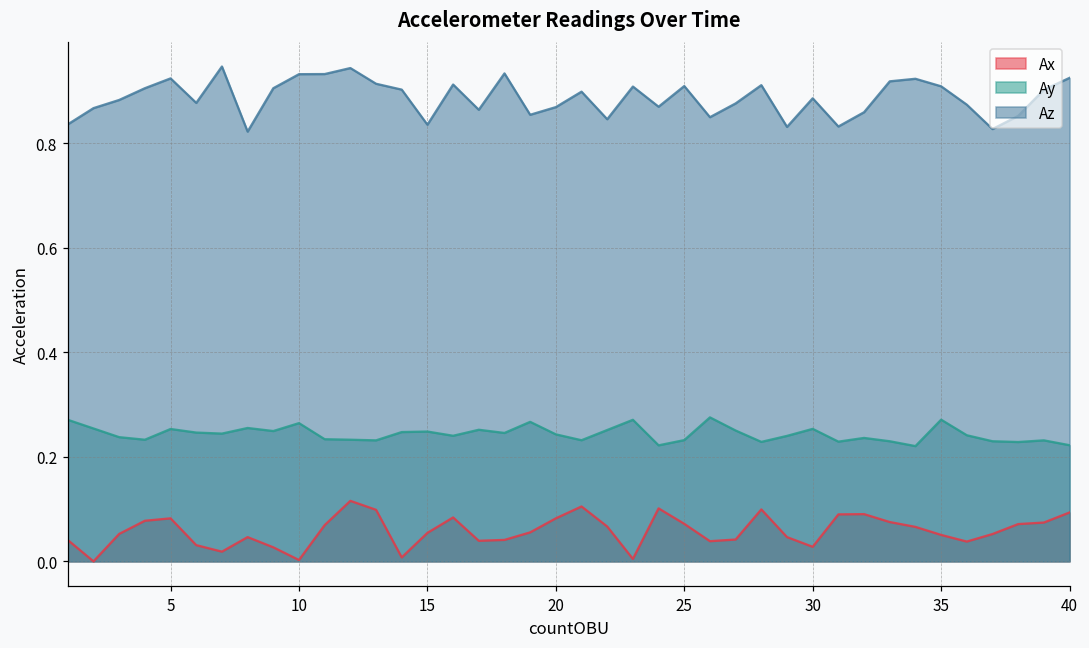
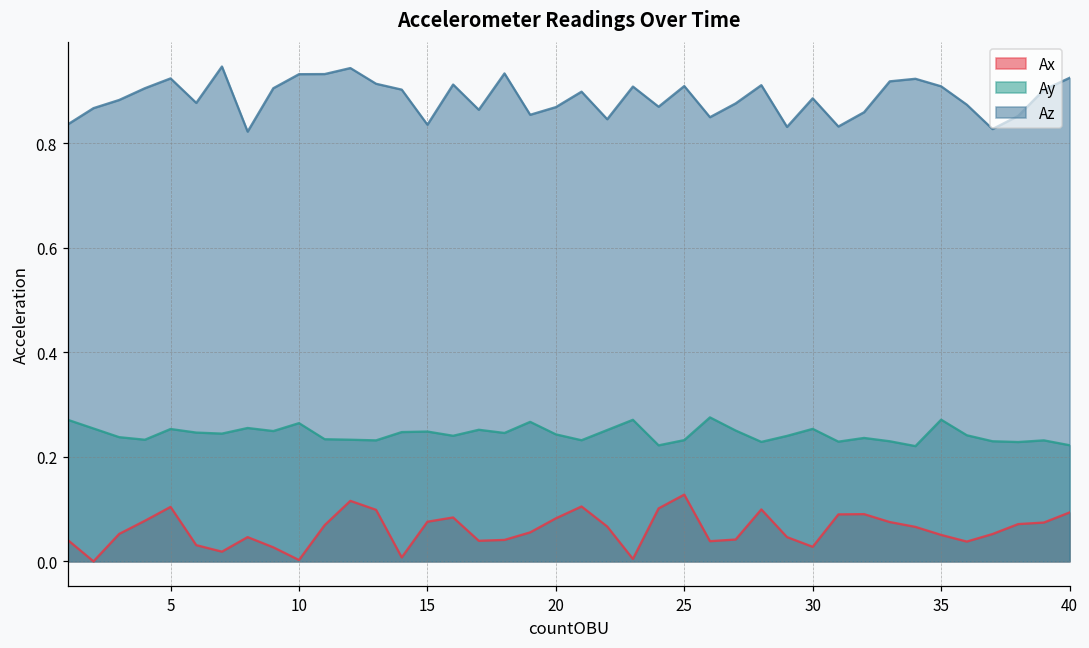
  {
    "Ax": {
-     "5": 0.08,
+     "5": 0.10,
      "10": 0.00,
-     "15": 0.05,
+     "15": 0.08,
      "20": 0.08,
-     "25": 0.07,
+     "25": 0.13,
      "30": 0.03,
      "35": 0.05,
      "40": 0.09
    }
  }
